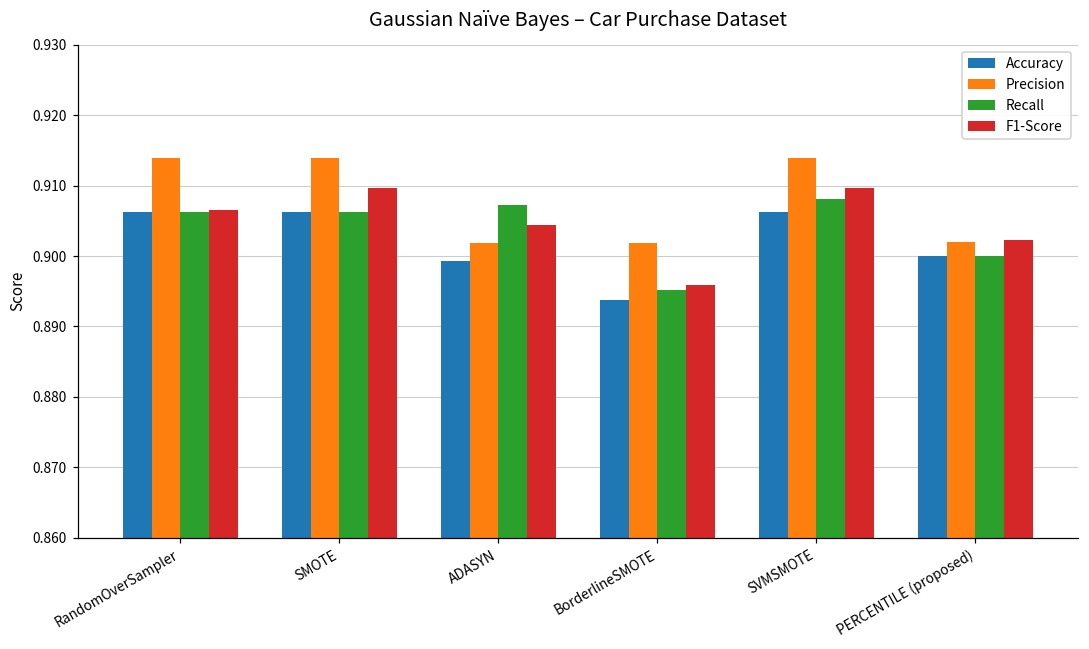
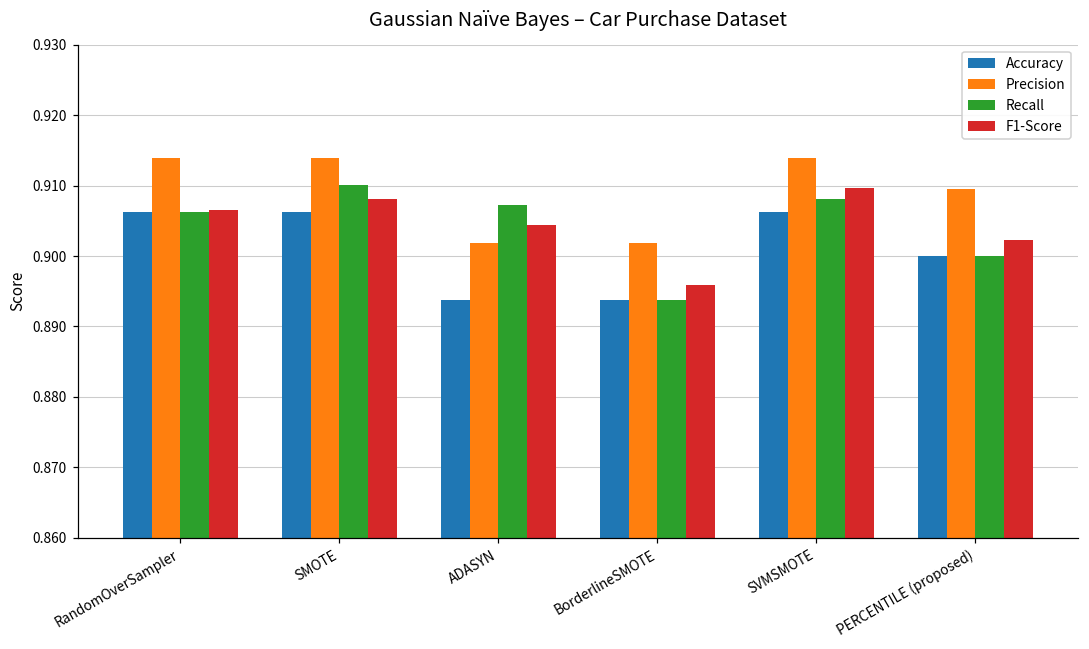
  {
    "Accuracy": {
      "RandomOverSampler": 0.906,
      "SMOTE": 0.906,
-     "ADASYN": 0.899,
+     "ADASYN": 0.894,
      "BorderlineSMOTE": 0.894,
      "SVMSMOTE": 0.906,
      "PERCENTILE (proposed)": 0.900
    },
    "Precision": {
      "RandomOverSampler": 0.914,
      "SMOTE": 0.914,
      "ADASYN": 0.902,
      "BorderlineSMOTE": 0.902,
      "SVMSMOTE": 0.914,
-     "PERCENTILE (proposed)": 0.902
+     "PERCENTILE (proposed)": 0.909
    },
    "Recall": {
      "RandomOverSampler": 0.906,
-     "SMOTE": 0.906,
+     "SMOTE": 0.910,
      "ADASYN": 0.907,
-     "BorderlineSMOTE": 0.895,
+     "BorderlineSMOTE": 0.894,
      "SVMSMOTE": 0.908,
      "PERCENTILE (proposed)": 0.900
    },
    "F1-Score": {
      "RandomOverSampler": 0.907,
-     "SMOTE": 0.910,
+     "SMOTE": 0.908,
      "ADASYN": 0.904,
      "BorderlineSMOTE": 0.896,
      "SVMSMOTE": 0.910,
      "PERCENTILE (proposed)": 0.902
    }
  }
